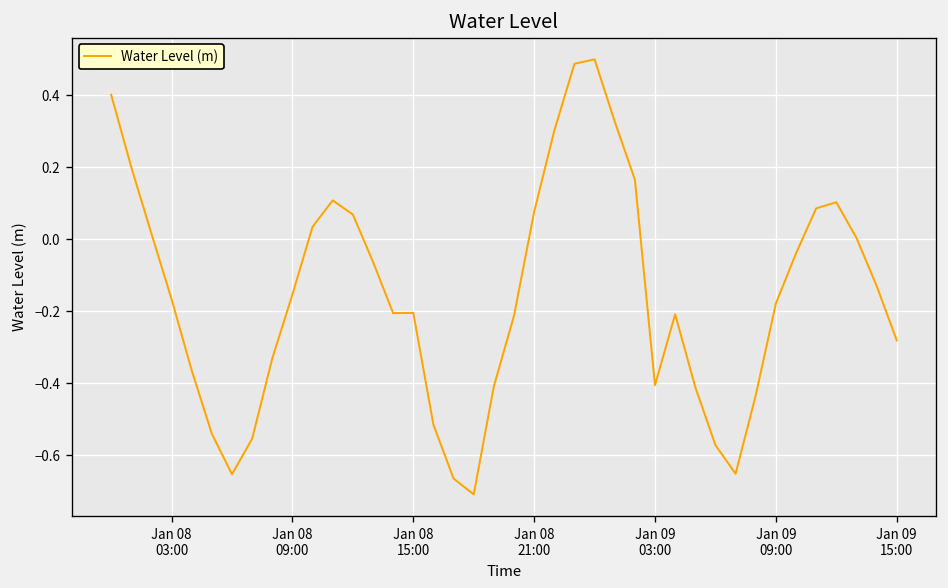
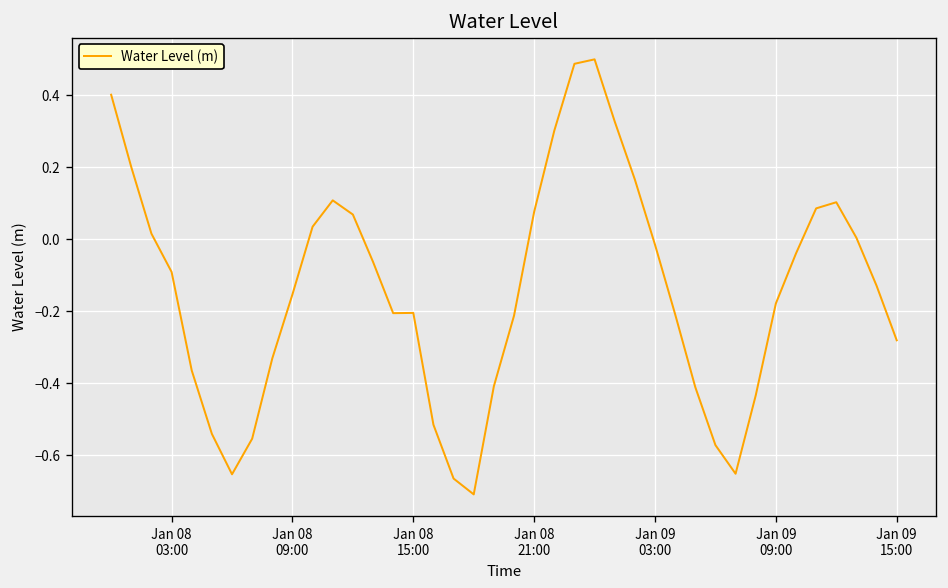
  {
-   "Jan 08 03:00": -0.17,
+   "Jan 08 03:00": -0.09,
    "Jan 08 09:00": -0.15,
    "Jan 08 15:00": -0.20,
    "Jan 08 21:00": 0.08,
-   "Jan 09 03:00": -0.41,
+   "Jan 09 03:00": -0.02,
    "Jan 09 09:00": -0.18,
    "Jan 09 15:00": -0.28
  }
